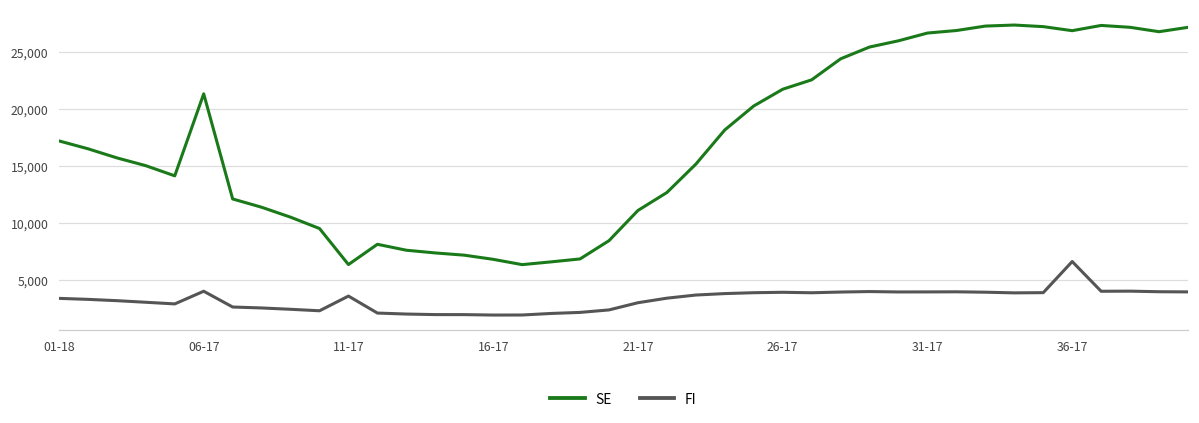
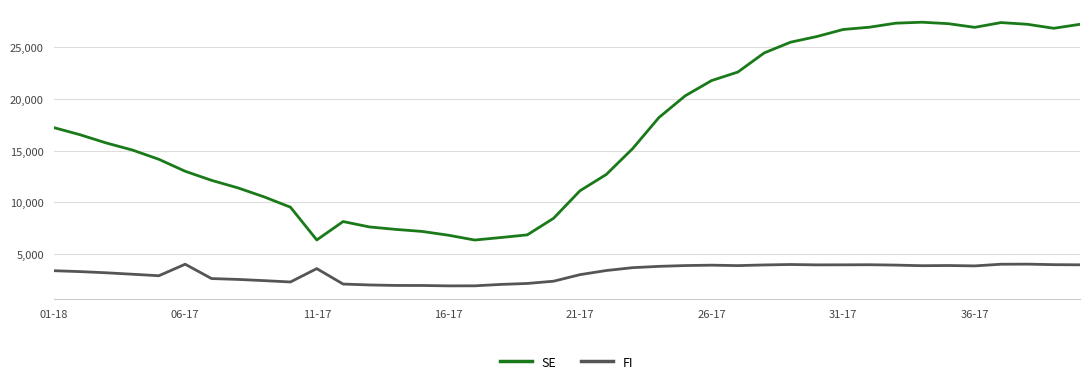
  {
    "SE": {
      "01-18": "17,200",
-     "06-17": "21,300",
+     "06-17": "13,000",
      "11-17": "6,400",
      "16-17": "6,800",
      "21-17": "11,100",
      "26-17": "21,800",
      "31-17": "26,700",
      "36-17": "26,900"
    },
    "FI": {
      "01-18": "3,400",
      "06-17": "4,000",
      "11-17": "3,600",
      "16-17": "2,000",
      "21-17": "3,000",
      "26-17": "3,900",
      "31-17": "4,000",
-     "36-17": "6,600"
+     "36-17": "3,900"
    }
  }
